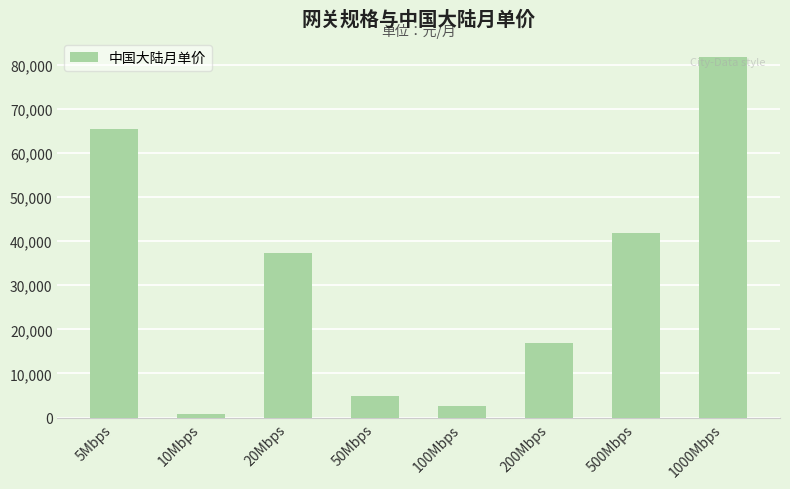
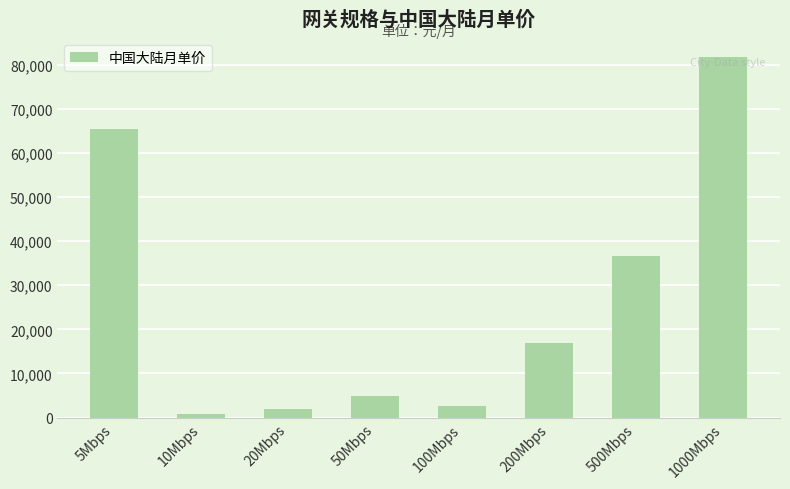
  {
    "5Mbps": "65,000",
    "10Mbps": "1,000",
-   "20Mbps": "37,000",
+   "20Mbps": "2,000",
    "50Mbps": "5,000",
    "100Mbps": "3,000",
    "200Mbps": "17,000",
-   "500Mbps": "42,000",
+   "500Mbps": "37,000",
    "1000Mbps": "82,000"
  }
